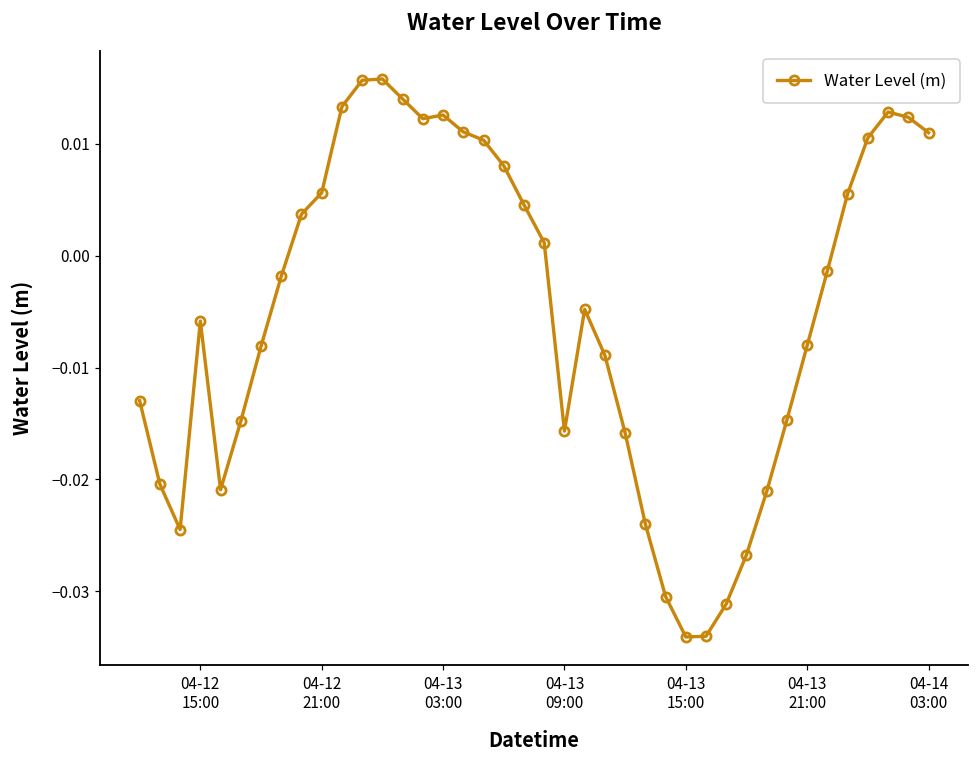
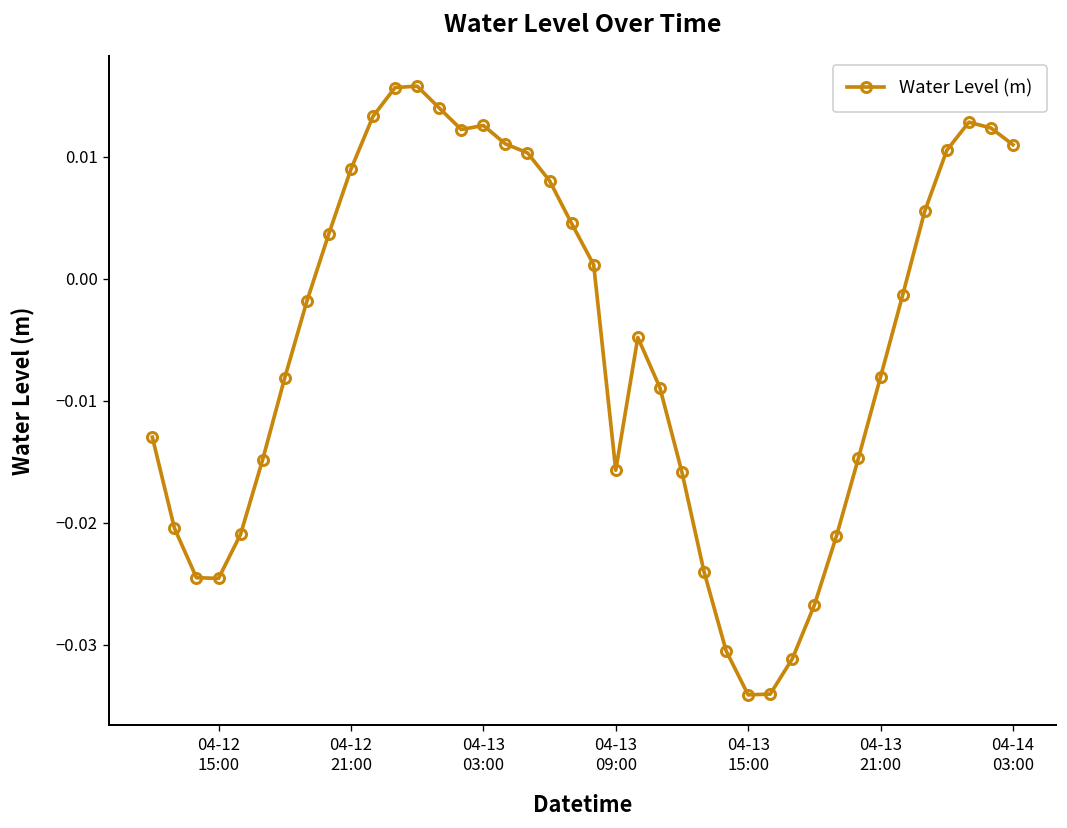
  {
-   "04-12 15:00": -0.0058,
-   "04-12 21:00": 0.0056,
+   "04-12 15:00": -0.0245,
+   "04-12 21:00": 0.0090,
    "04-13 03:00": 0.0126,
    "04-13 09:00": -0.0157,
    "04-13 15:00": -0.0341,
    "04-13 21:00": -0.0080,
    "04-14 03:00": 0.0110
  }
